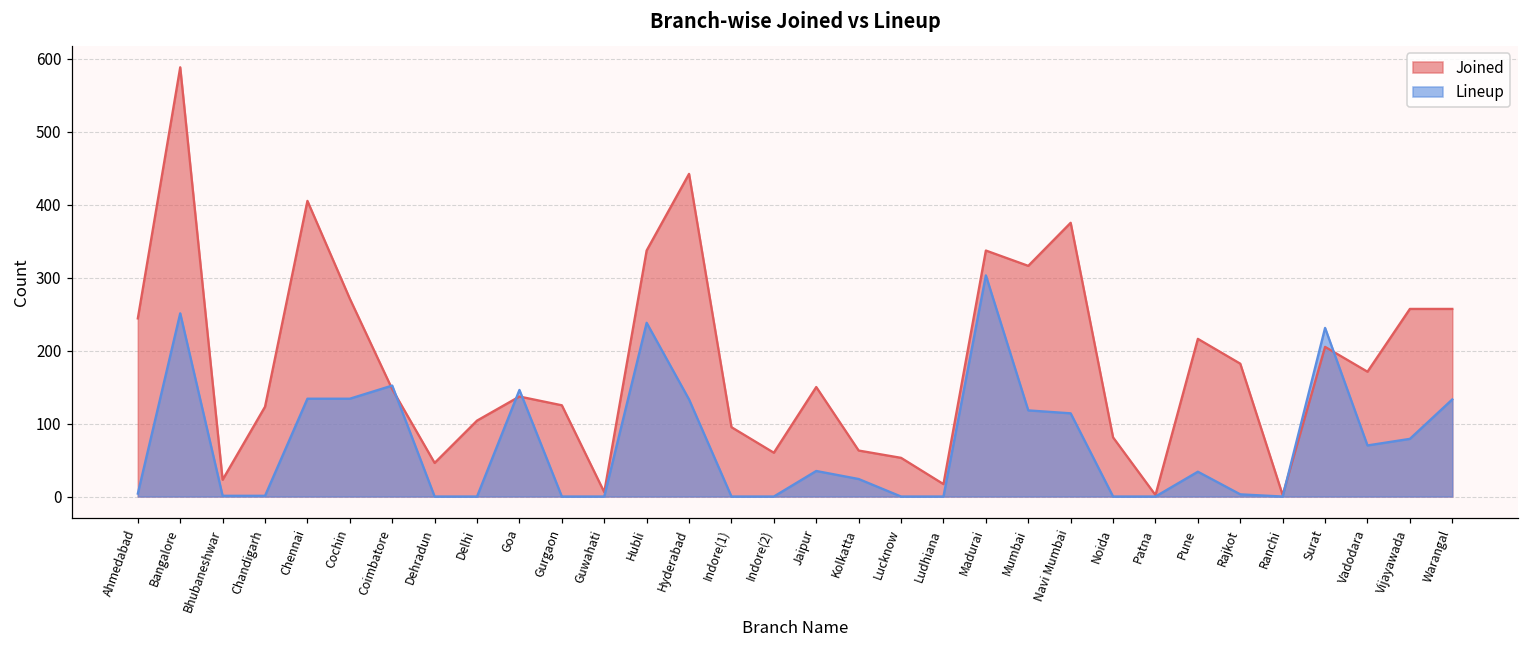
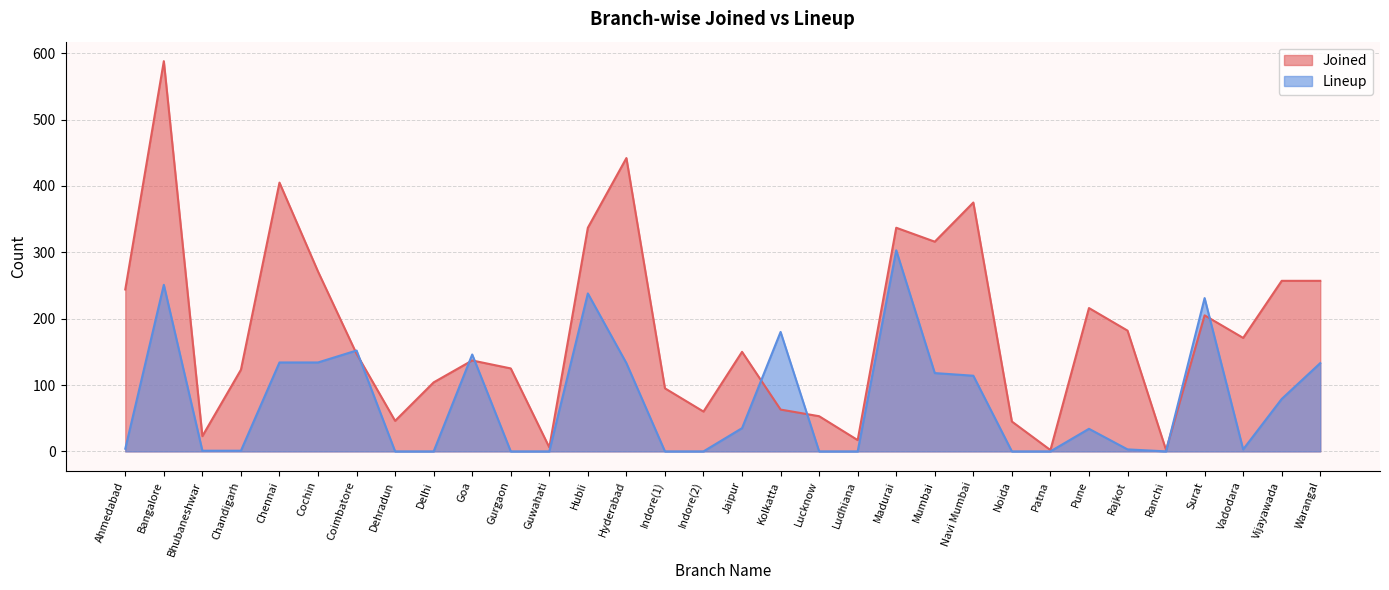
  {
    "Joined": {
      "Ahmedabad": 240,
      "Bangalore": 590,
      "Bhubaneshwar": 20,
      "Chandigarh": 120,
      "Chennai": 410,
      "Cochin": 270,
      "Coimbatore": 150,
      "Dehradun": 50,
      "Delhi": 100,
      "Goa": 140,
      "Gurgaon": 130,
      "Guwahati": 10,
      "Hubli": 340,
      "Hyderabad": 440,
      "Indore(1)": 100,
      "Indore(2)": 60,
      "Jaipur": 150,
      "Kolkatta": 60,
      "Lucknow": 50,
      "Ludhiana": 20,
      "Madurai": 340,
      "Mumbai": 320,
      "Navi Mumbai": 380,
-     "Noida": 80,
+     "Noida": 50,
      "Pune": 220,
      "Rajkot": 180,
      "Surat": 210,
      "Vadodara": 170,
      "Vijayawada": 260,
      "Warangal": 260
    },
    "Lineup": {
      "Ahmedabad": 0,
      "Bangalore": 250,
      "Bhubaneshwar": 0,
      "Chandigarh": 0,
      "Chennai": 130,
      "Cochin": 130,
      "Coimbatore": 150,
      "Dehradun": 0,
      "Delhi": 0,
      "Goa": 150,
      "Gurgaon": 0,
      "Guwahati": 0,
      "Hubli": 240,
      "Hyderabad": 130,
      "Indore(1)": 0,
      "Indore(2)": 0,
      "Jaipur": 40,
-     "Kolkatta": 20,
+     "Kolkatta": 180,
      "Lucknow": 0,
      "Ludhiana": 0,
      "Madurai": 300,
      "Mumbai": 120,
      "Navi Mumbai": 110,
      "Noida": 0,
      "Pune": 30,
      "Rajkot": 0,
      "Surat": 230,
-     "Vadodara": 70,
+     "Vadodara": 0,
      "Vijayawada": 80,
      "Warangal": 130
    }
  }
